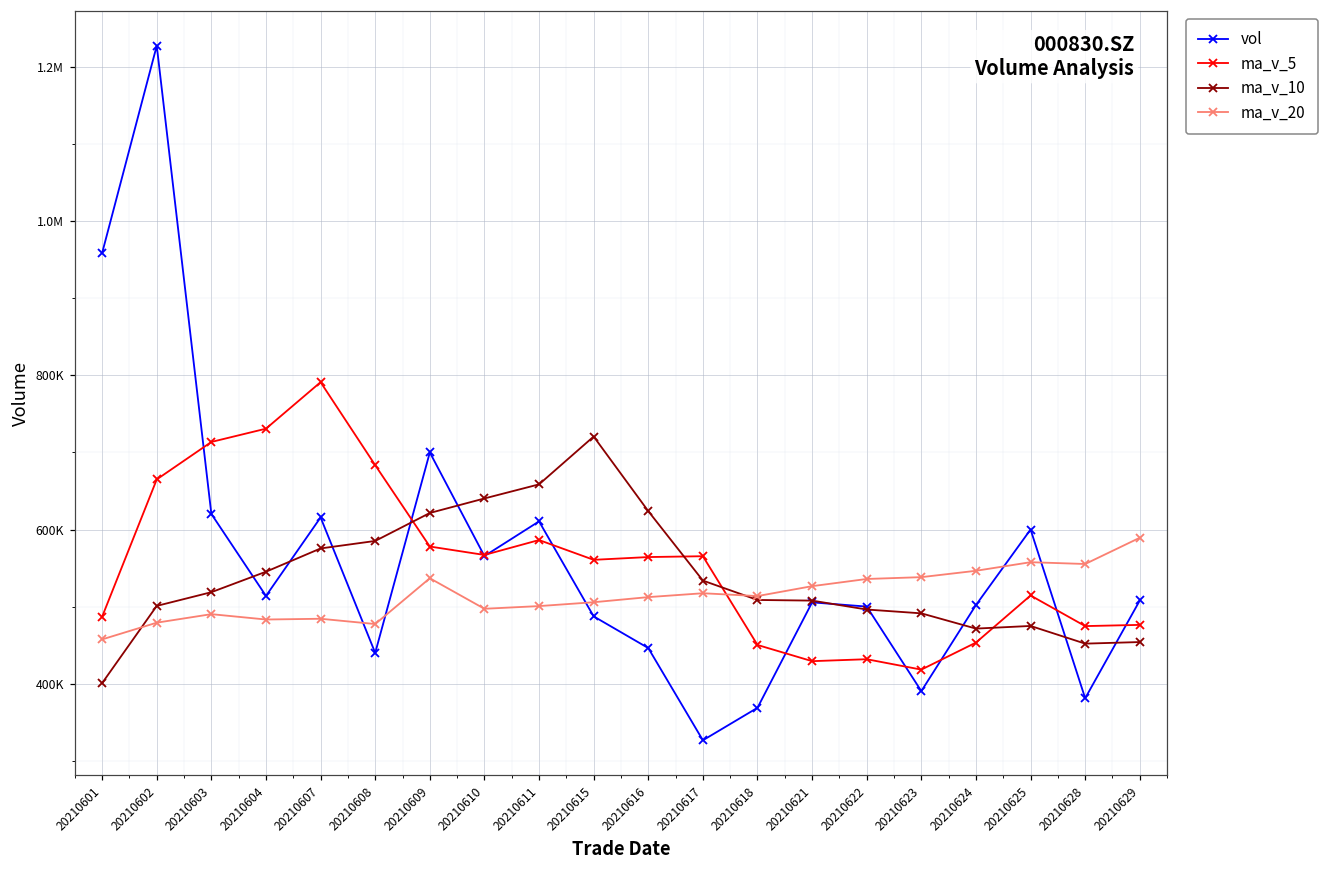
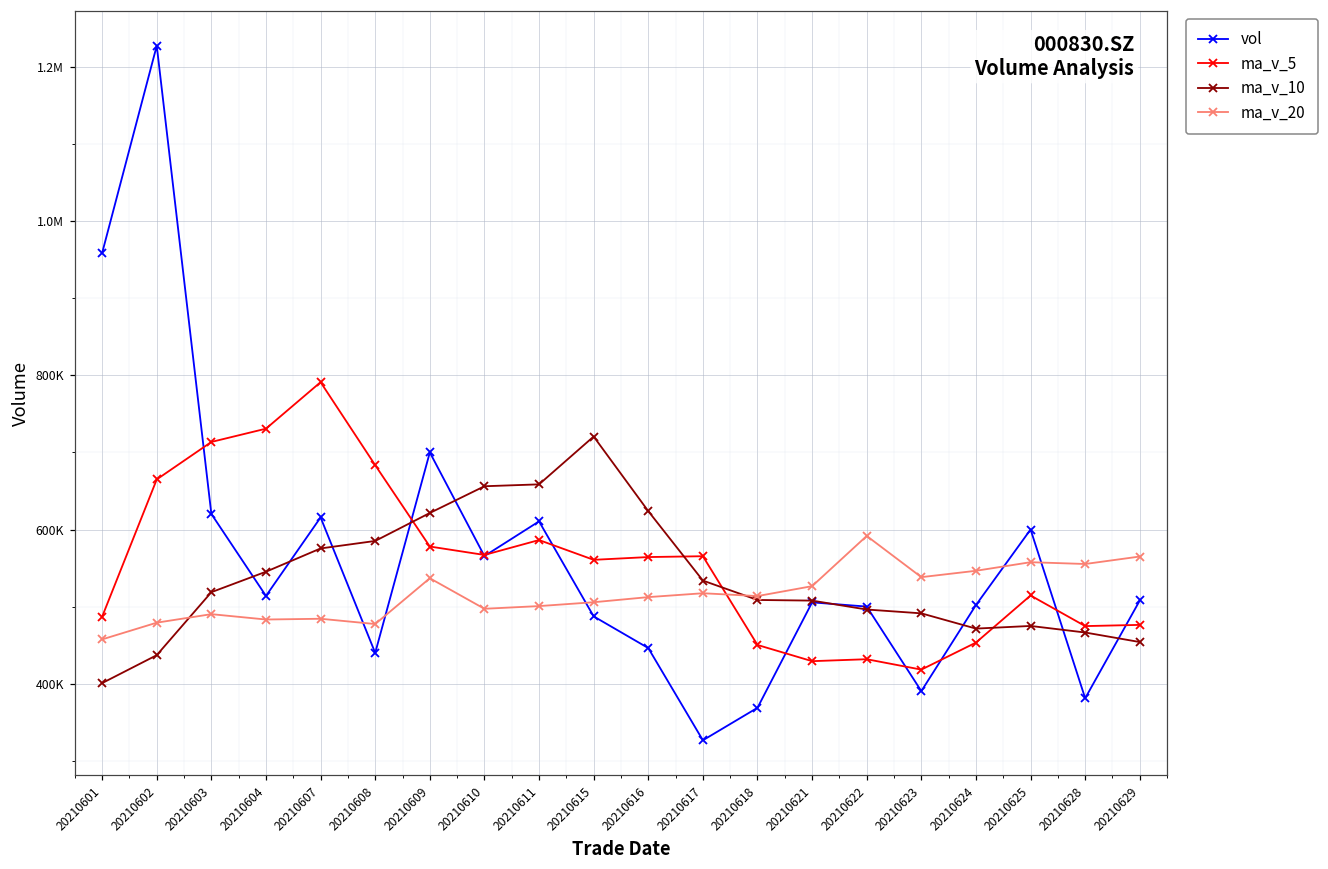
  {
    "vol": {
      "20210601": 960000,
      "20210602": 1230000,
      "20210603": 620000,
      "20210604": 510000,
      "20210607": 620000,
      "20210608": 440000,
      "20210609": 700000,
      "20210611": 610000,
      "20210615": 490000,
      "20210616": 450000,
      "20210617": 330000,
      "20210618": 370000,
      "20210622": 500000,
      "20210623": 390000,
      "20210624": 500000,
      "20210625": 600000,
      "20210628": 380000,
      "20210629": 510000
    },
    "ma_v_5": {
      "20210601": 490000,
      "20210602": 660000,
      "20210603": 710000,
      "20210604": 730000,
      "20210607": 790000,
      "20210608": 680000,
      "20210609": 580000,
      "20210611": 590000,
      "20210615": 560000,
      "20210616": 560000,
      "20210617": 570000,
      "20210618": 450000,
      "20210621": 430000,
      "20210622": 430000,
      "20210623": 420000,
      "20210624": 450000,
      "20210625": 510000,
      "20210628": 470000,
      "20210629": 480000
    },
    "ma_v_10": {
      "20210601": 400000,
-     "20210602": 500000,
+     "20210602": 440000,
      "20210603": 520000,
      "20210604": 550000,
      "20210607": 580000,
      "20210608": 590000,
      "20210609": 620000,
-     "20210610": 640000,
+     "20210610": 660000,
      "20210611": 660000,
      "20210615": 720000,
      "20210616": 620000,
      "20210617": 530000,
      "20210618": 510000,
      "20210622": 500000,
      "20210623": 490000,
      "20210624": 470000,
      "20210625": 470000,
-     "20210628": 450000,
+     "20210628": 470000,
      "20210629": 450000
    },
    "ma_v_20": {
      "20210601": 460000,
      "20210602": 480000,
      "20210603": 490000,
      "20210604": 480000,
      "20210607": 480000,
      "20210608": 480000,
      "20210609": 540000,
      "20210610": 500000,
      "20210611": 500000,
      "20210615": 510000,
      "20210616": 510000,
      "20210617": 520000,
      "20210618": 510000,
      "20210621": 530000,
-     "20210622": 540000,
+     "20210622": 590000,
      "20210623": 540000,
      "20210624": 550000,
      "20210625": 560000,
      "20210628": 560000,
-     "20210629": 590000
+     "20210629": 560000
    }
  }
